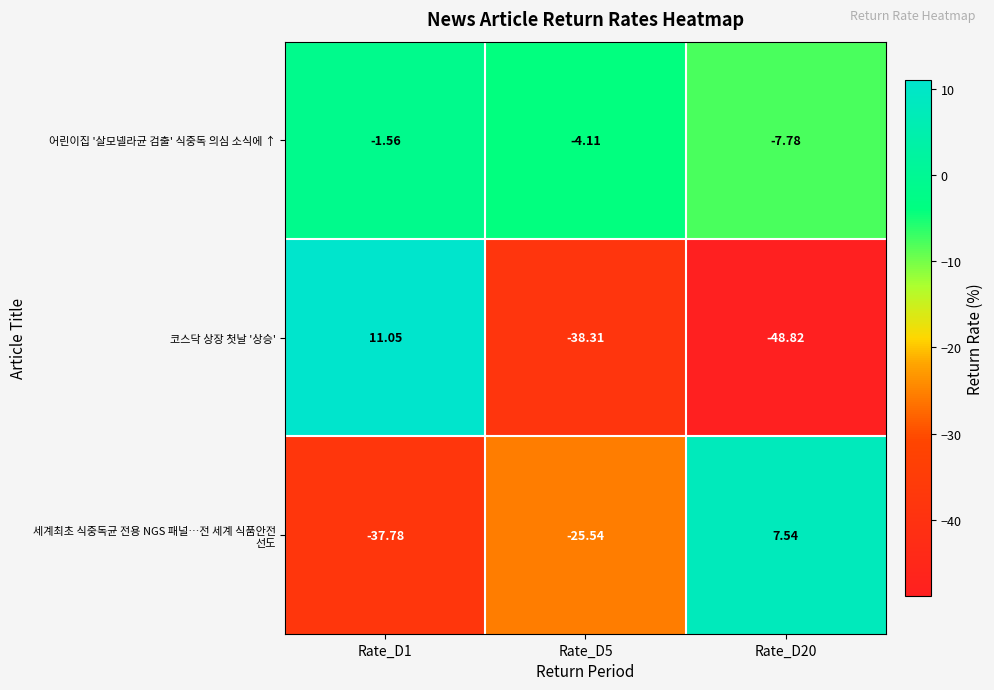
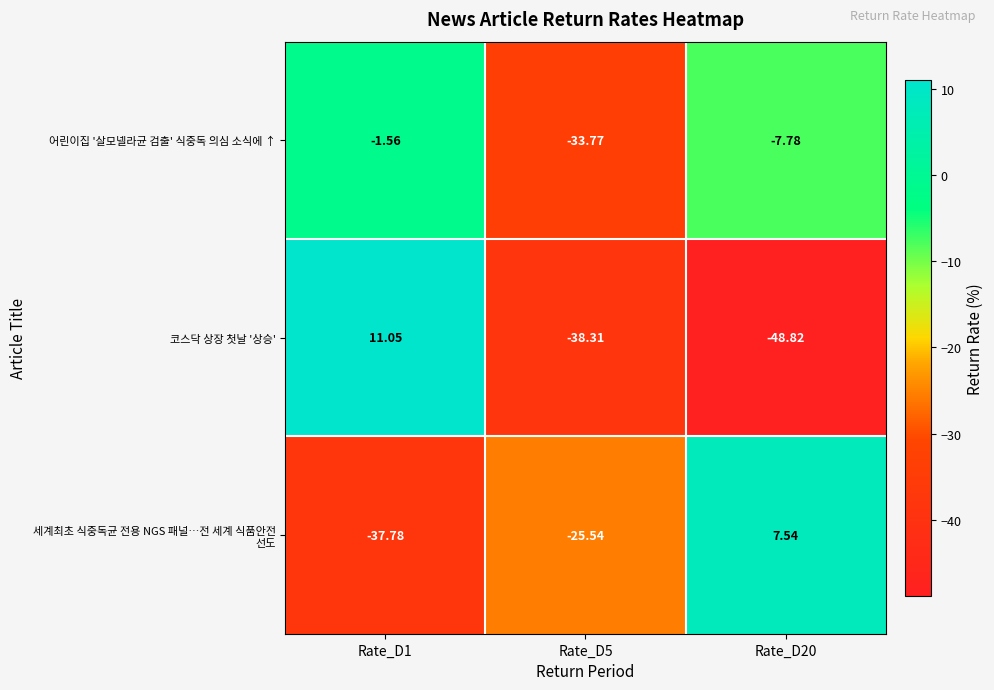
  {
    "어린이집 '살모넬라균 검출' 식중독 의심 소식에 ↑": {
      "Rate_D1": -1.56,
-     "Rate_D5": -4.11,
+     "Rate_D5": -33.77,
      "Rate_D20": -7.78
    },
    "코스닥 상장 첫날 '상승'": {
      "Rate_D1": 11.05,
      "Rate_D5": -38.31,
      "Rate_D20": -48.82
    },
    "세계최초 식중독균 전용 NGS 패널…전 세계 식품안전 선도": {
      "Rate_D1": -37.78,
      "Rate_D5": -25.54,
      "Rate_D20": 7.54
    }
  }
